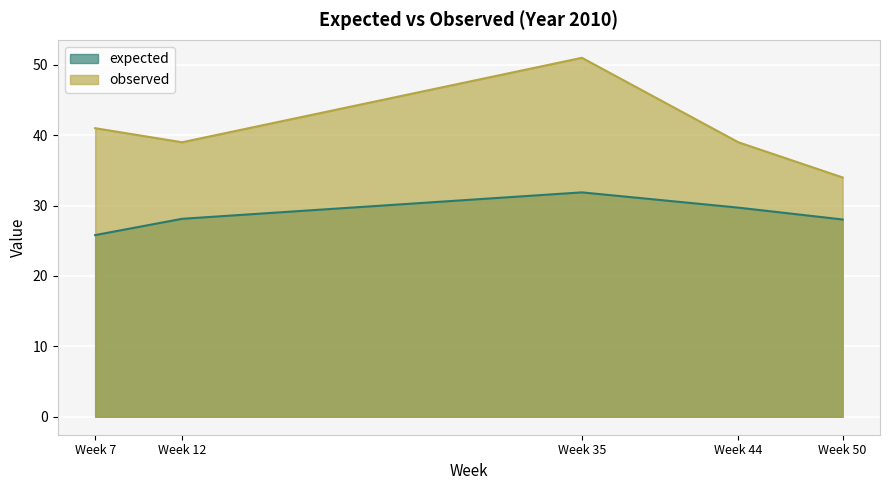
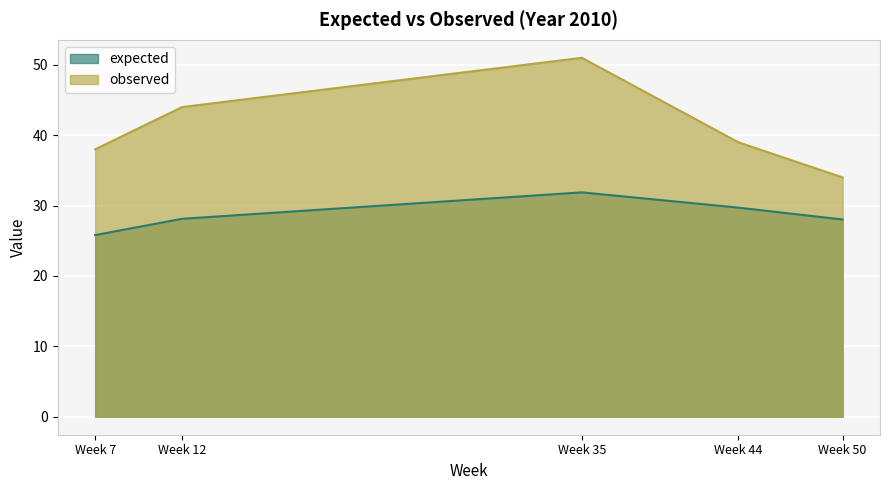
  {
    "expected": {
      "Week 7": 26,
      "Week 12": 28,
      "Week 35": 32,
      "Week 44": 30,
      "Week 50": 28
    },
    "observed": {
-     "Week 7": 41,
-     "Week 12": 39,
+     "Week 7": 38,
+     "Week 12": 44,
      "Week 35": 51,
      "Week 44": 39,
      "Week 50": 34
    }
  }
